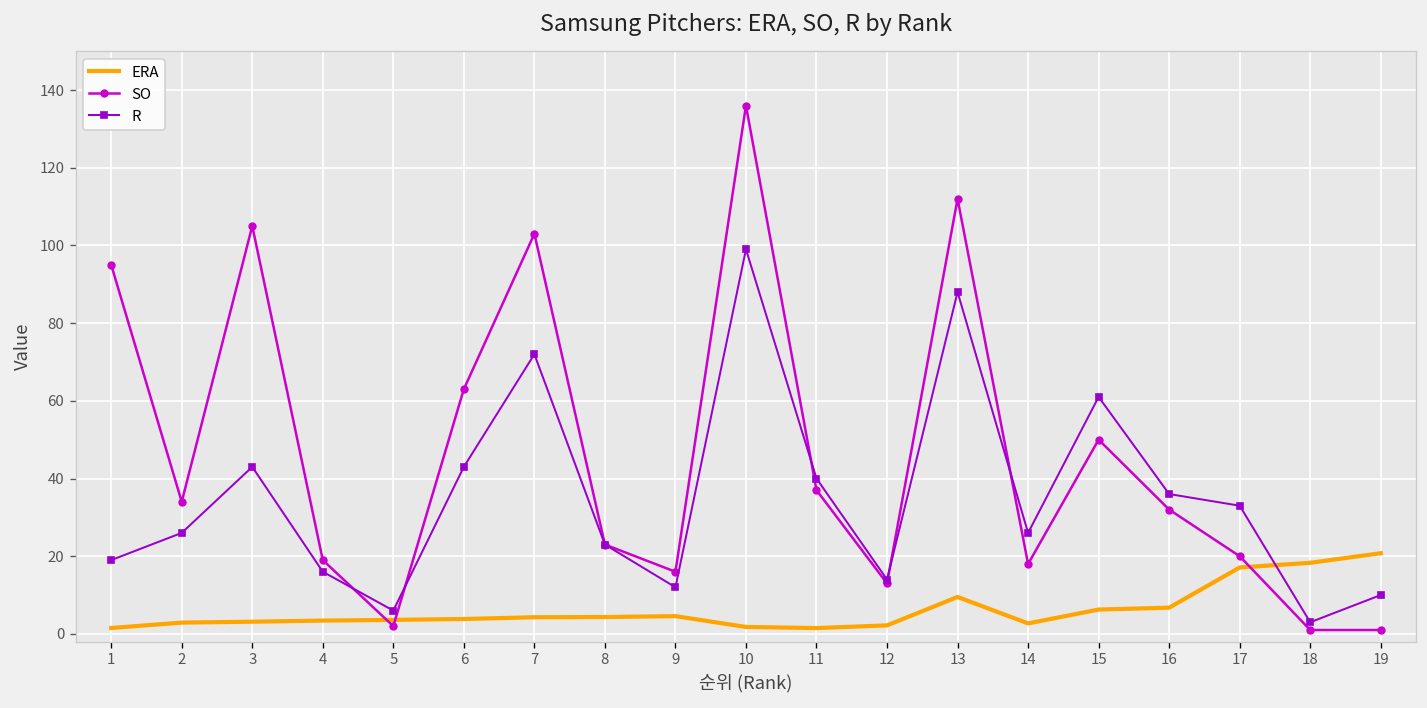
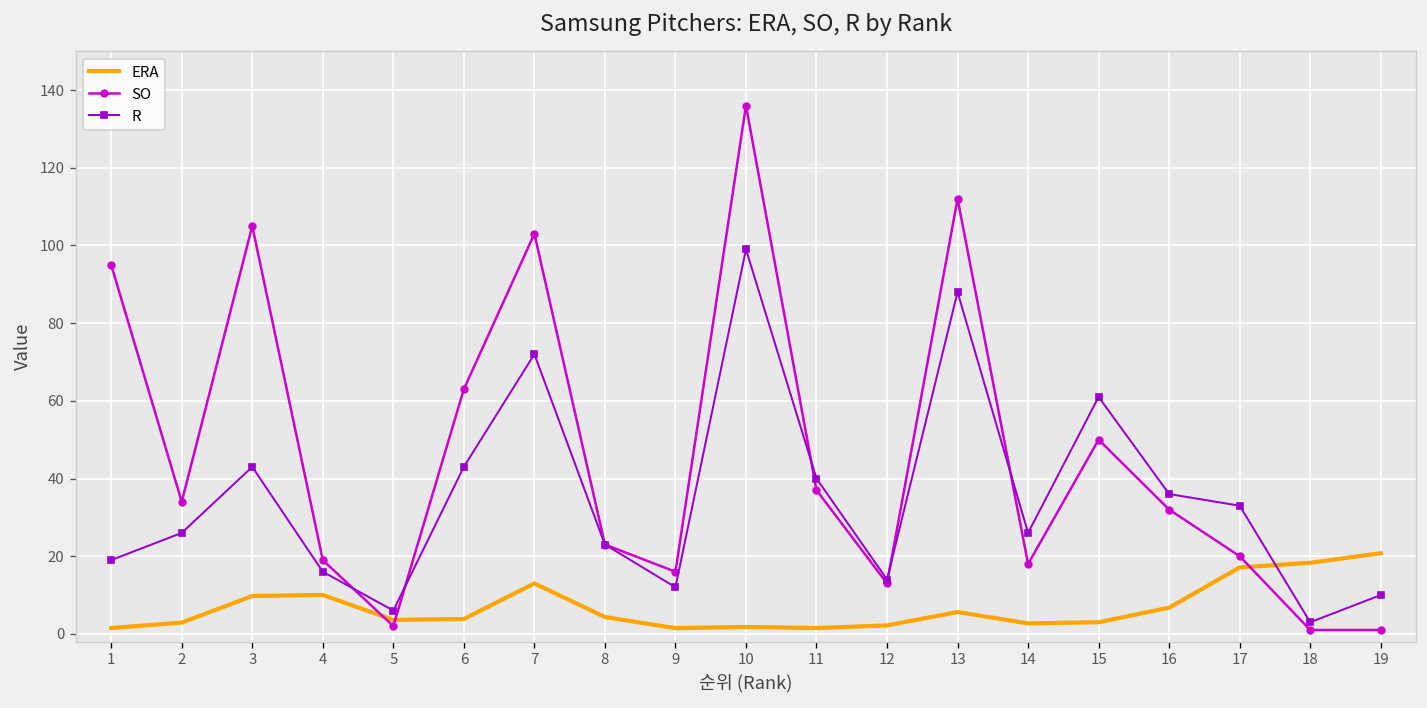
  {
    "ERA": {
      "1": 2,
      "2": 3,
-     "3": 3,
-     "4": 3,
+     "3": 10,
+     "4": 10,
      "5": 4,
      "6": 4,
-     "7": 4,
+     "7": 13,
      "8": 4,
-     "9": 5,
+     "9": 1,
      "10": 2,
      "11": 2,
      "12": 2,
-     "13": 10,
+     "13": 6,
      "14": 3,
-     "15": 6,
+     "15": 3,
      "16": 7,
      "17": 17,
      "18": 18,
      "19": 21
    }
  }
